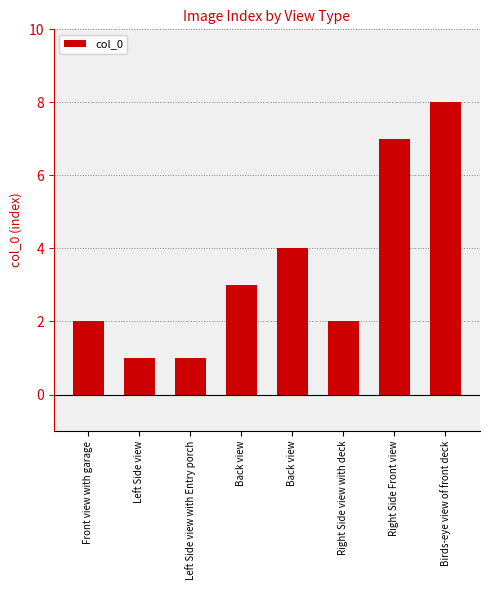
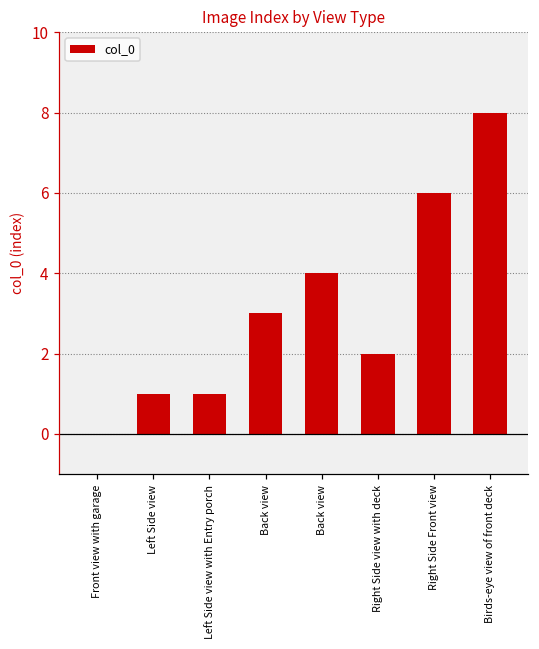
  {
-   "Front view with garage": 2,
+   "Front view with garage": 0,
    "Left Side view": 1,
    "Left Side view with Entry porch": 1,
    "Right Side view with deck": 2,
-   "Right Side Front view": 7,
+   "Right Side Front view": 6,
    "Birds-eye view of front deck": 8
  }
